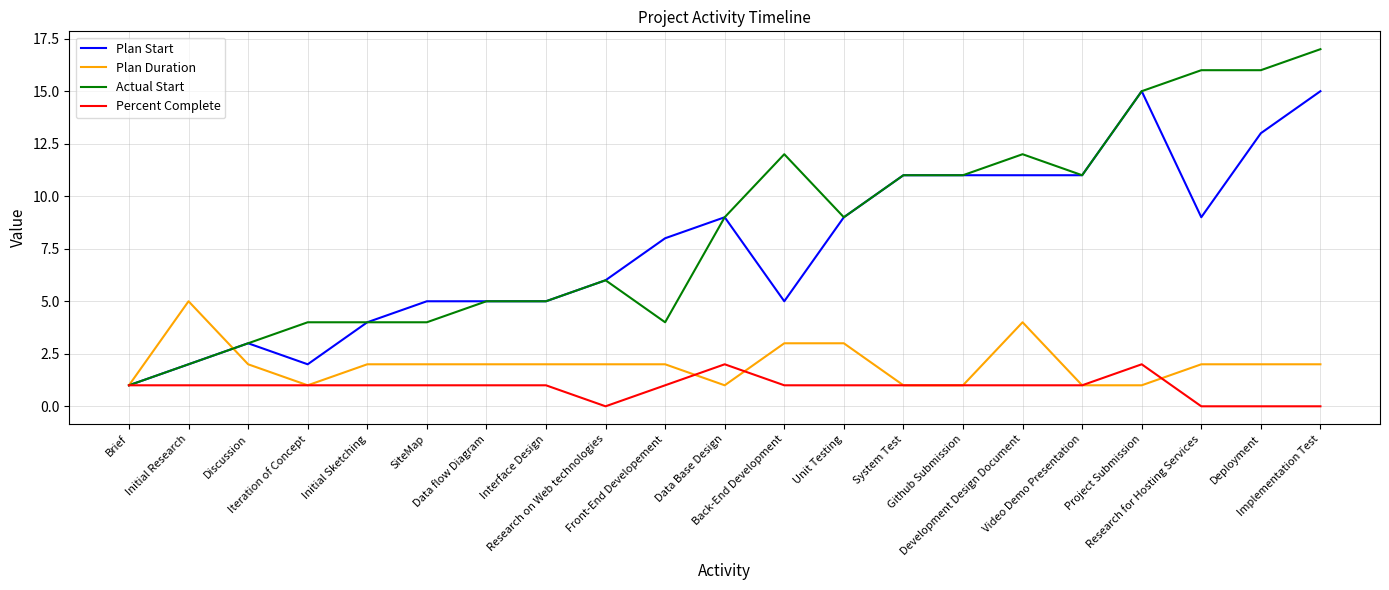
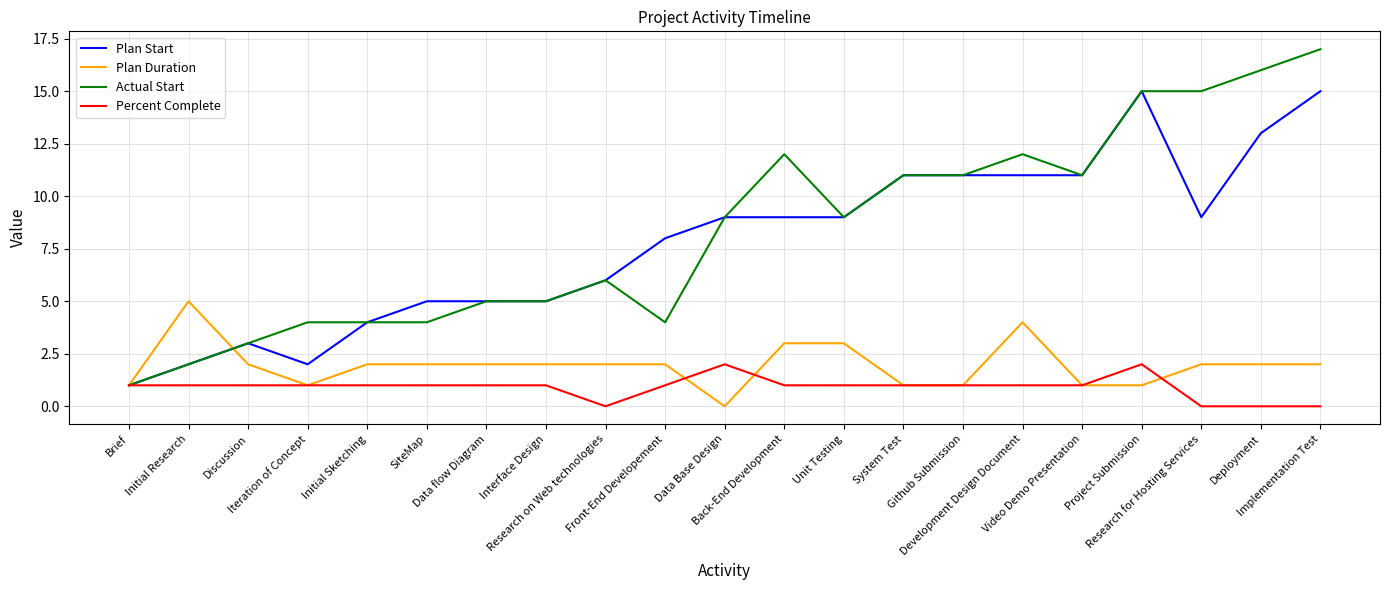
  {
    "Plan Start": {
      "Iteration of Concept": 2,
      "SiteMap": 5,
      "Front-End Developement": 8,
-     "Back-End Development": 5,
+     "Back-End Development": 9,
      "Development Design Document": 11,
      "Research for Hosting Services": 9,
      "Deployment": 13,
      "Implementation Test": 15
    },
    "Plan Duration": {
      "Initial Research": 5,
      "Discussion": 2,
      "Initial Sketching": 2,
      "SiteMap": 2,
      "Data flow Diagram": 2,
      "Interface Design": 2,
      "Research on Web technologies": 2,
      "Front-End Developement": 2,
-     "Data Base Design": 1,
+     "Data Base Design": 0,
      "Back-End Development": 3,
      "Unit Testing": 3,
      "Development Design Document": 4,
      "Project Submission": 1,
      "Research for Hosting Services": 2,
      "Deployment": 2,
      "Implementation Test": 2
    },
    "Actual Start": {
      "Iteration of Concept": 4,
      "SiteMap": 4,
      "Front-End Developement": 4,
      "Back-End Development": 12,
      "Development Design Document": 12,
-     "Research for Hosting Services": 16,
+     "Research for Hosting Services": 15,
      "Deployment": 16,
      "Implementation Test": 17
    },
    "Percent Complete": {
      "Initial Research": 1,
      "Discussion": 1,
      "Initial Sketching": 1,
      "SiteMap": 1,
      "Data flow Diagram": 1,
      "Interface Design": 1,
      "Research on Web technologies": 0,
      "Front-End Developement": 1,
      "Data Base Design": 2,
      "Back-End Development": 1,
      "Unit Testing": 1,
      "Development Design Document": 1,
      "Project Submission": 2,
      "Research for Hosting Services": 0,
      "Deployment": 0,
      "Implementation Test": 0
    }
  }
